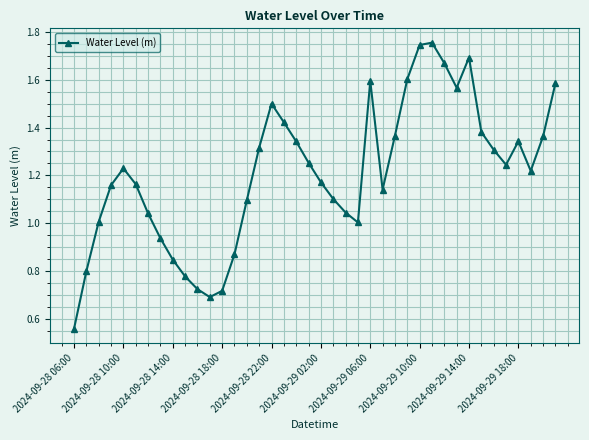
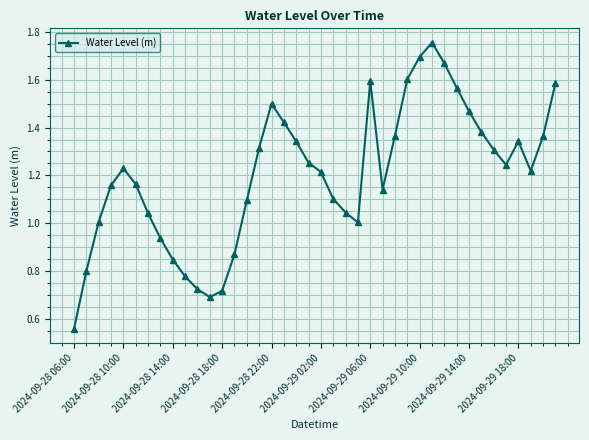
  {
    "2024-09-28 06:00": 0.56,
    "2024-09-28 10:00": 1.23,
    "2024-09-28 14:00": 0.85,
    "2024-09-28 18:00": 0.72,
    "2024-09-28 22:00": 1.50,
-   "2024-09-29 02:00": 1.17,
+   "2024-09-29 02:00": 1.21,
    "2024-09-29 06:00": 1.59,
-   "2024-09-29 10:00": 1.74,
-   "2024-09-29 14:00": 1.69,
+   "2024-09-29 10:00": 1.69,
+   "2024-09-29 14:00": 1.47,
    "2024-09-29 18:00": 1.34
  }
